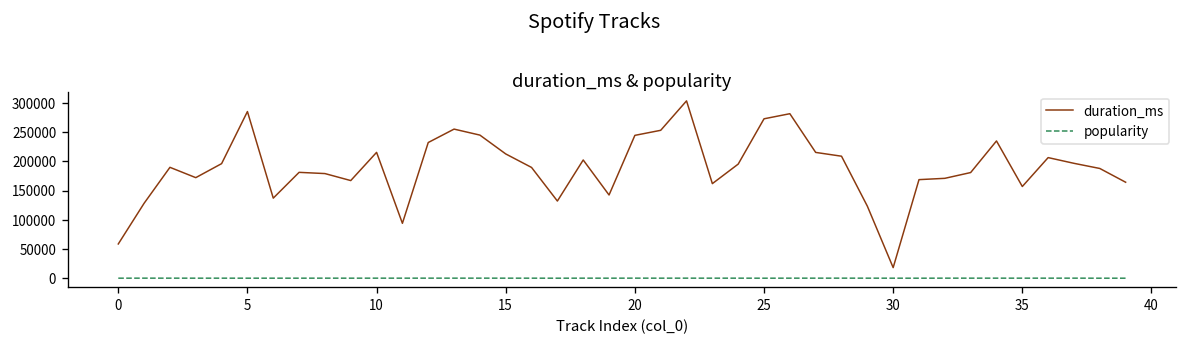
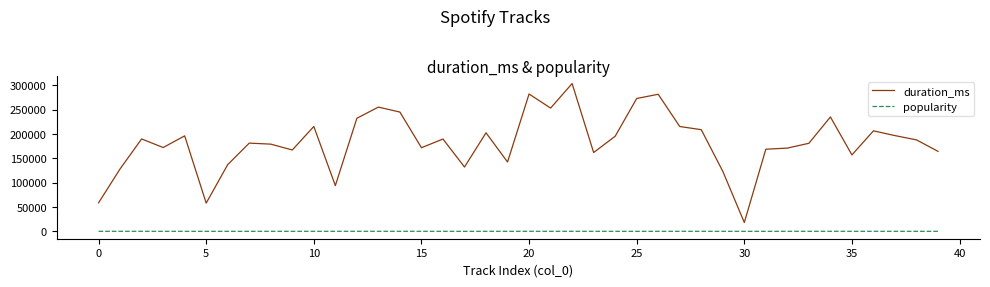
  {
    "duration_ms": {
      "0": 60000,
-     "5": 290000,
+     "5": 60000,
      "10": 220000,
-     "15": 210000,
-     "20": 240000,
+     "15": 170000,
+     "20": 280000,
      "25": 270000,
      "30": 20000,
      "35": 160000
    },
    "popularity": {
      "0": 0,
      "5": 0,
      "10": 0,
      "15": 0,
      "20": 0,
      "25": 0,
      "30": 0,
      "35": 0
    }
  }
